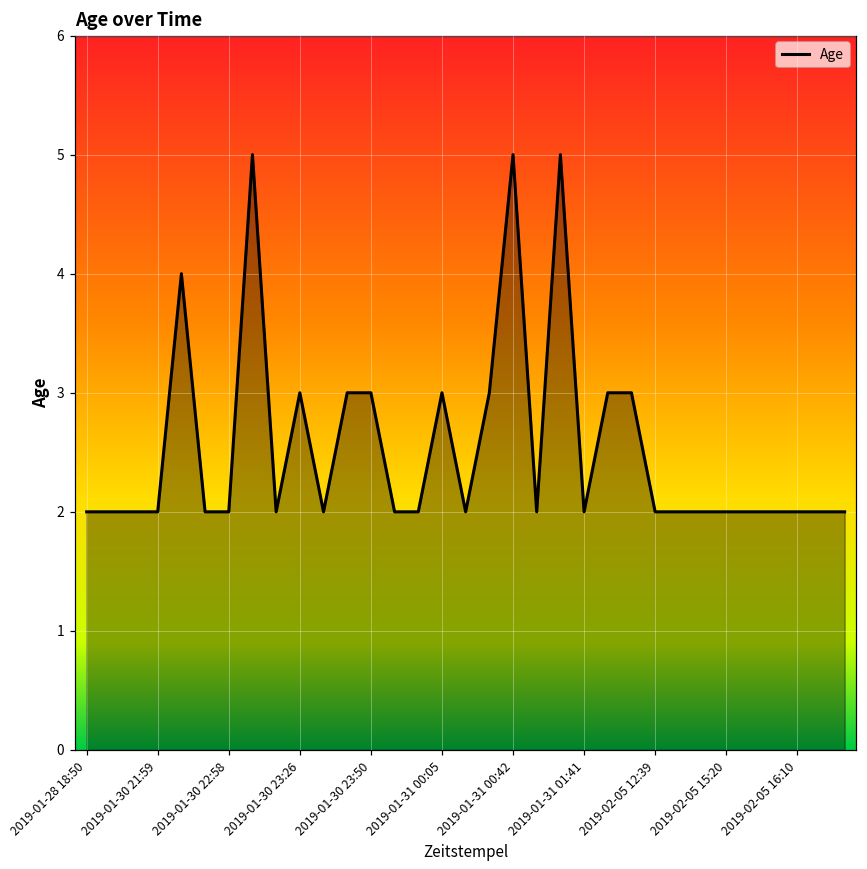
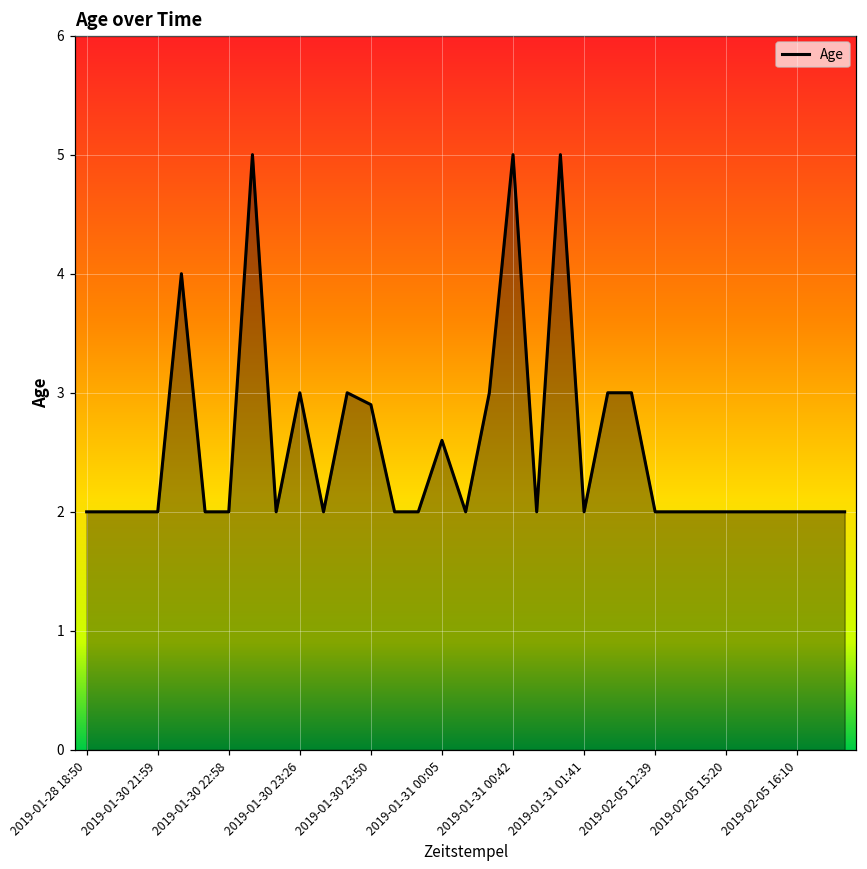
  {
    "2019-01-28 18:50": 2.0,
    "2019-01-30 21:59": 2.0,
    "2019-01-30 22:58": 2.0,
-   "2019-01-30 23:50": 3.0,
-   "2019-01-31 00:05": 3.0,
+   "2019-01-30 23:50": 2.9,
+   "2019-01-31 00:05": 2.6,
    "2019-01-31 00:42": 5.0,
    "2019-01-31 01:41": 2.0,
    "2019-02-05 12:39": 2.0,
    "2019-02-05 15:20": 2.0,
    "2019-02-05 16:10": 2.0
  }
